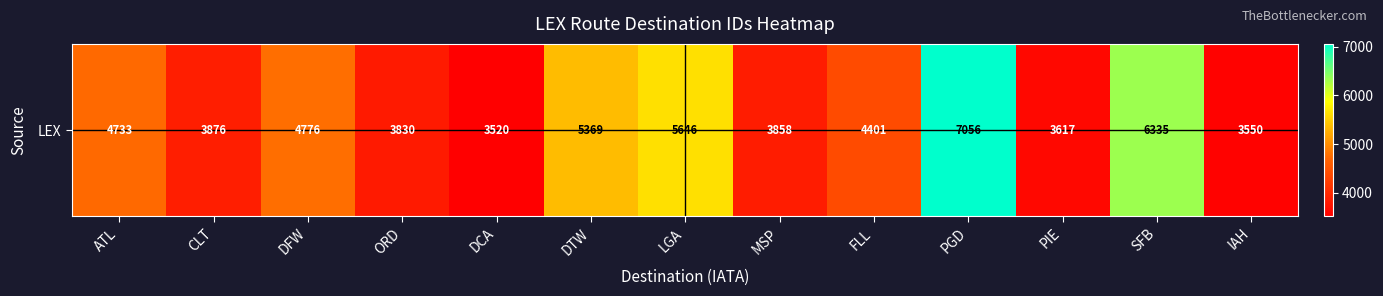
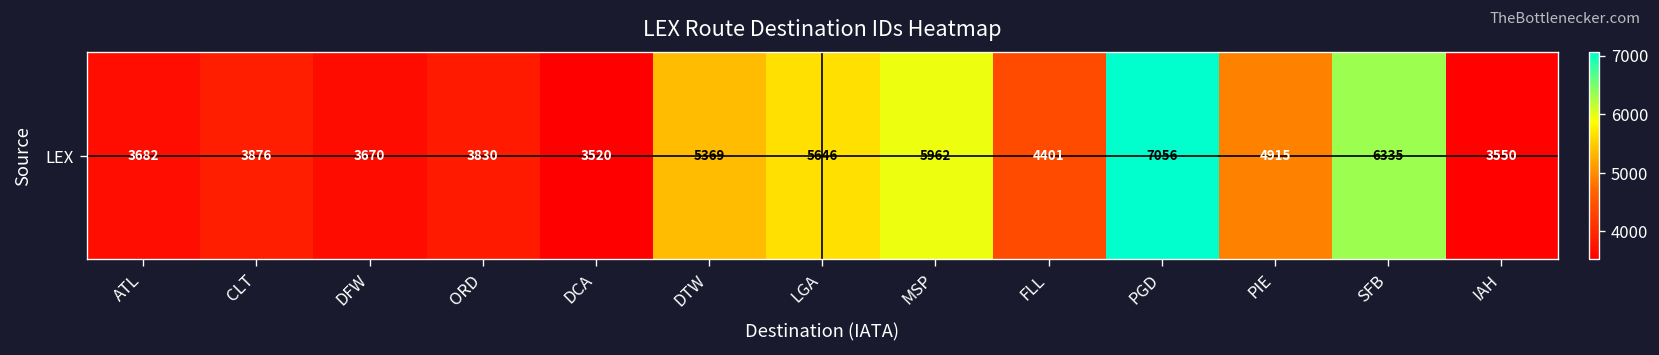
  {
    "LEX": {
-     "ATL": 4733,
+     "ATL": 3682,
      "CLT": 3876,
-     "DFW": 4776,
+     "DFW": 3670,
      "ORD": 3830,
      "DCA": 3520,
      "DTW": 5369,
      "LGA": 5646,
-     "MSP": 3858,
+     "MSP": 5962,
      "FLL": 4401,
      "PGD": 7056,
-     "PIE": 3617,
+     "PIE": 4915,
      "SFB": 6335,
      "IAH": 3550
    }
  }
